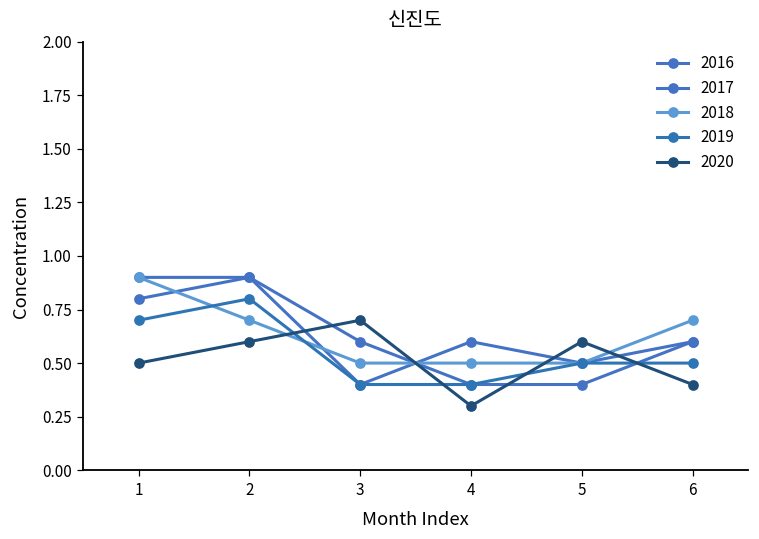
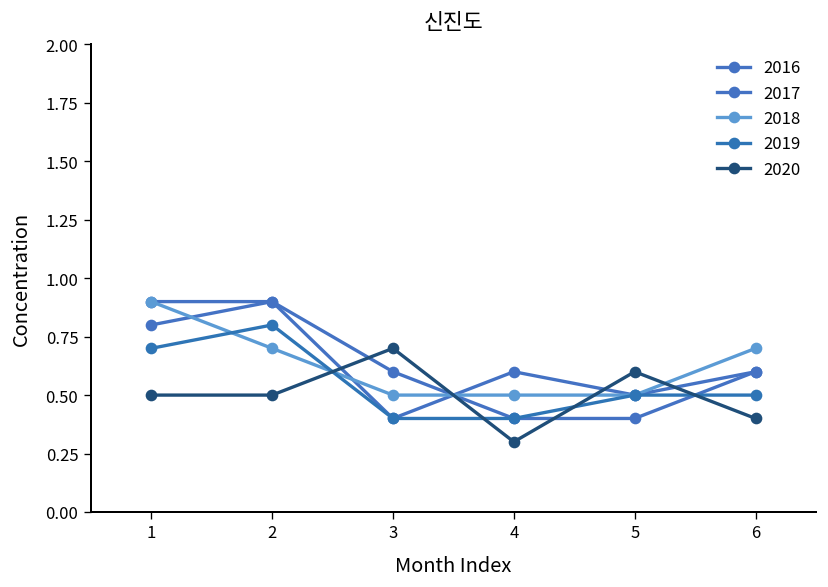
  {
    "2020": {
      "1": 0.5,
-     "2": 0.6,
+     "2": 0.5,
      "3": 0.7,
      "4": 0.3,
      "5": 0.6,
      "6": 0.4
    }
  }
